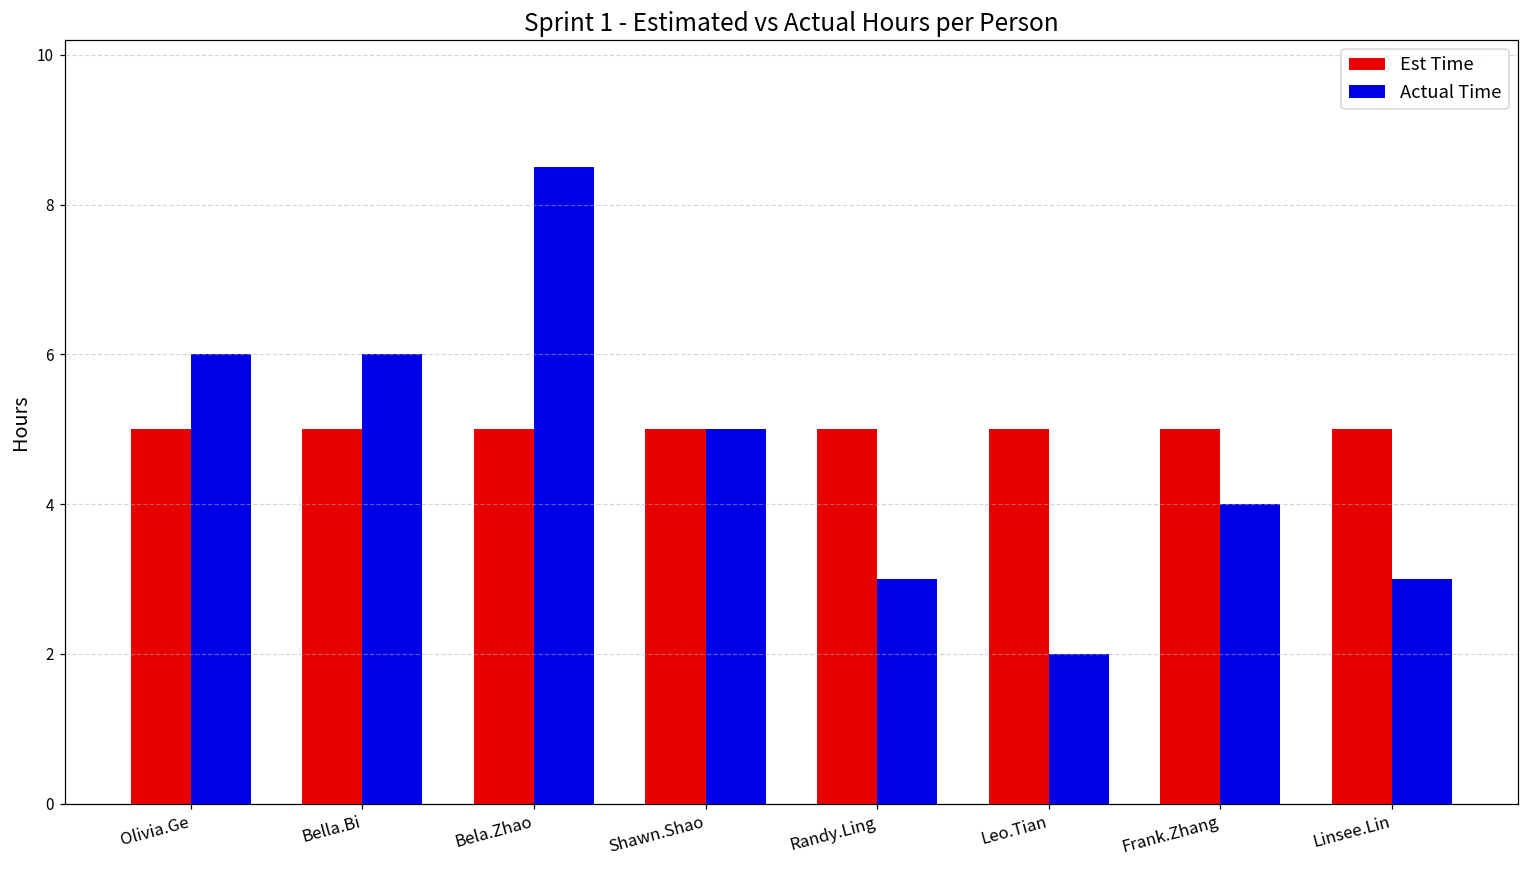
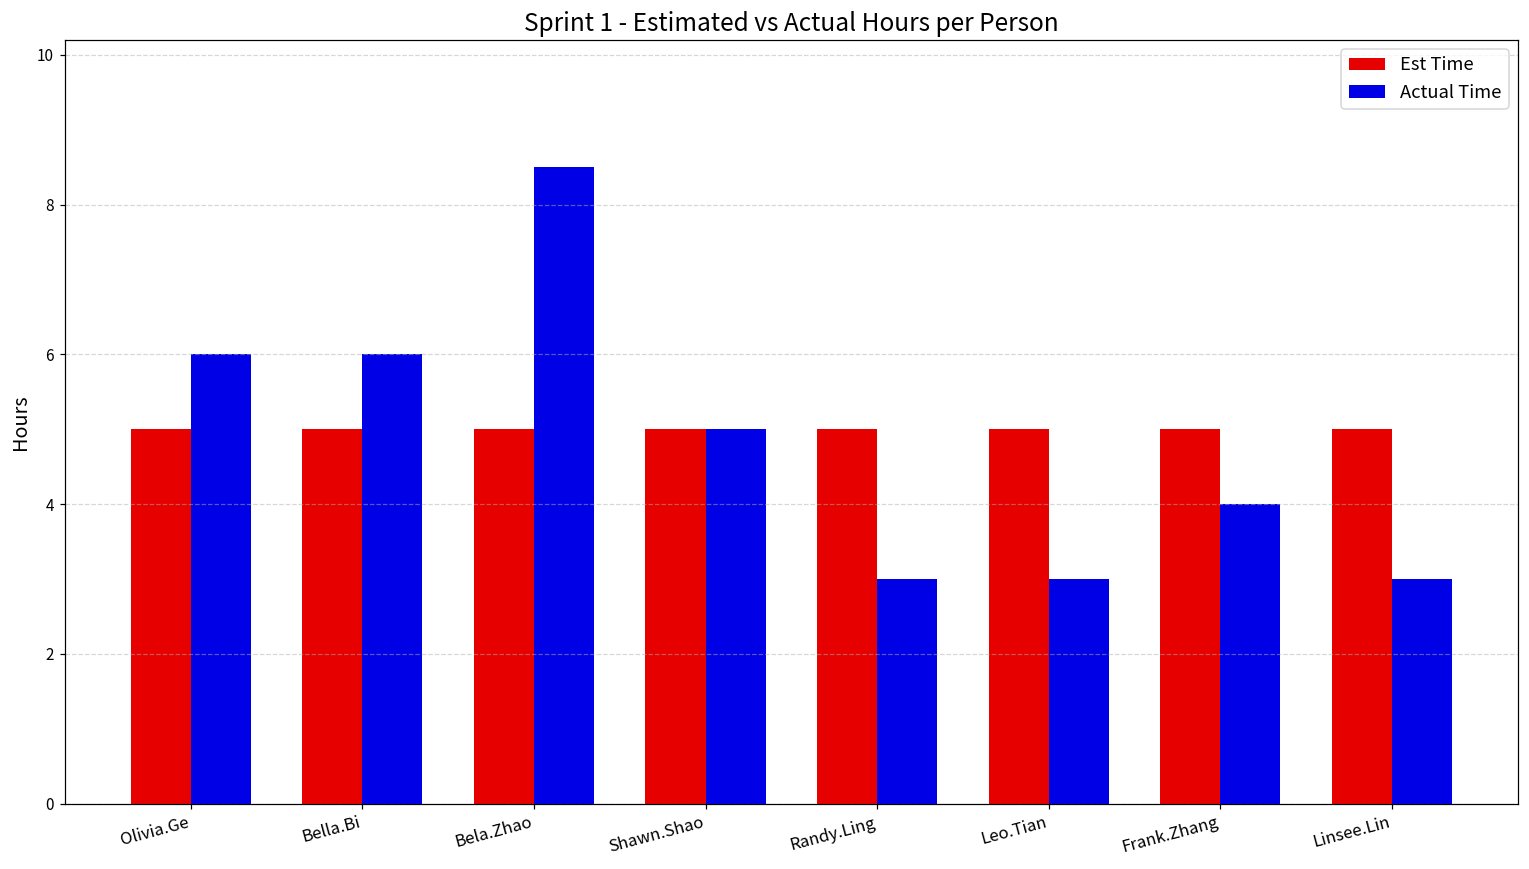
  {
    "Est Time": {
      "Olivia.Ge": 5,
      "Bella.Bi": 5,
      "Bela.Zhao": 5,
      "Shawn.Shao": 5,
      "Randy.Ling": 5,
      "Leo.Tian": 5,
      "Frank.Zhang": 5,
      "Linsee.Lin": 5
    },
    "Actual Time": {
      "Olivia.Ge": 6,
      "Bella.Bi": 6,
      "Bela.Zhao": 8.5,
      "Shawn.Shao": 5,
      "Randy.Ling": 3,
-     "Leo.Tian": 2,
+     "Leo.Tian": 3,
      "Frank.Zhang": 4,
      "Linsee.Lin": 3
    }
  }
